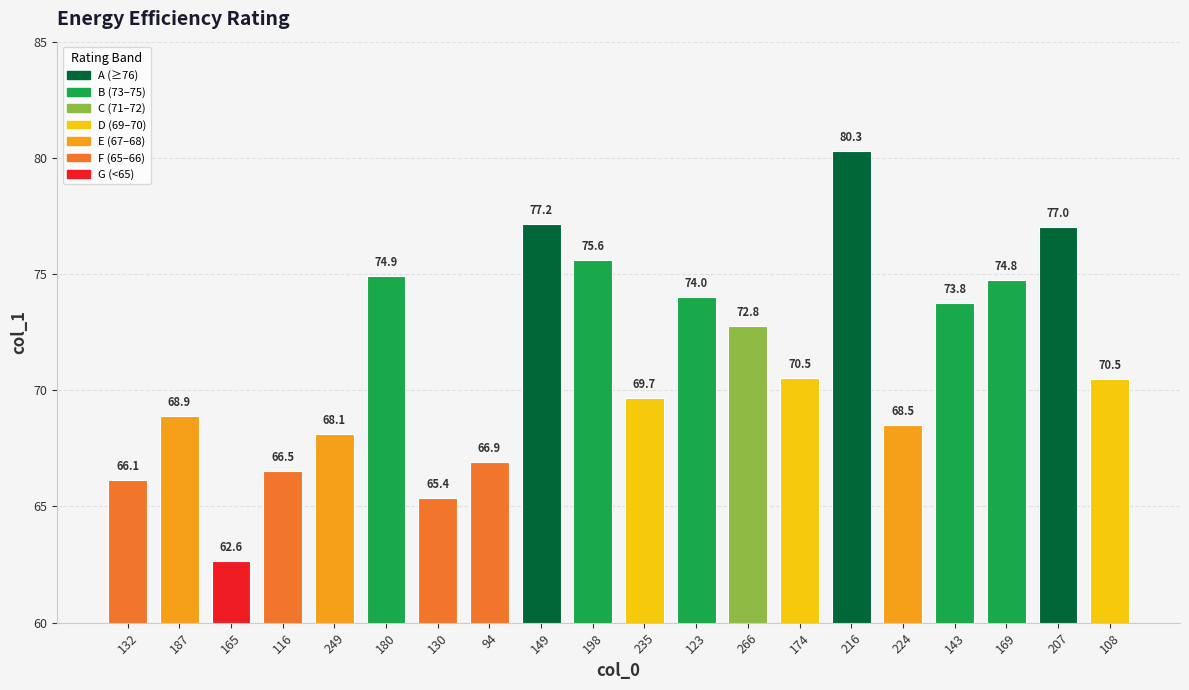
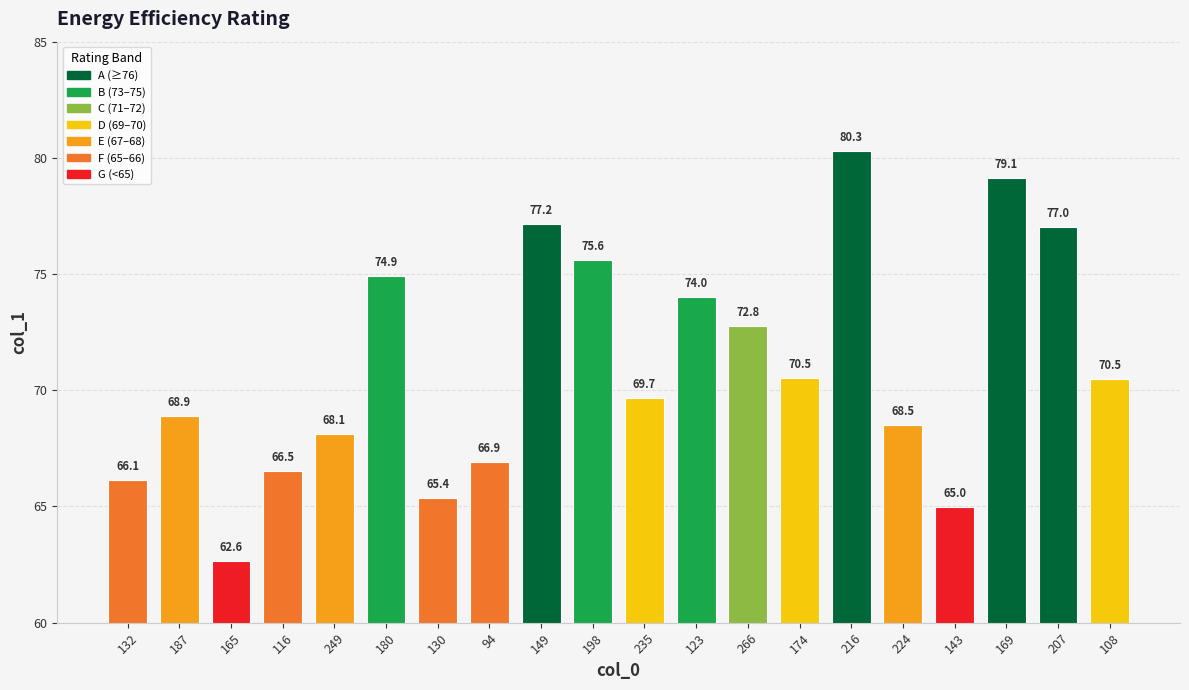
  {
    "132": 66.1,
    "187": 68.9,
    "165": 62.6,
    "116": 66.5,
    "249": 68.1,
    "180": 74.9,
    "130": 65.4,
    "94": 66.9,
    "149": 77.2,
    "198": 75.6,
    "235": 69.7,
    "123": 74.0,
    "266": 72.8,
    "174": 70.5,
    "216": 80.3,
    "224": 68.5,
-   "143": 73.8,
-   "169": 74.8,
+   "143": 65.0,
+   "169": 79.1,
    "207": 77.0,
    "108": 70.5
  }
